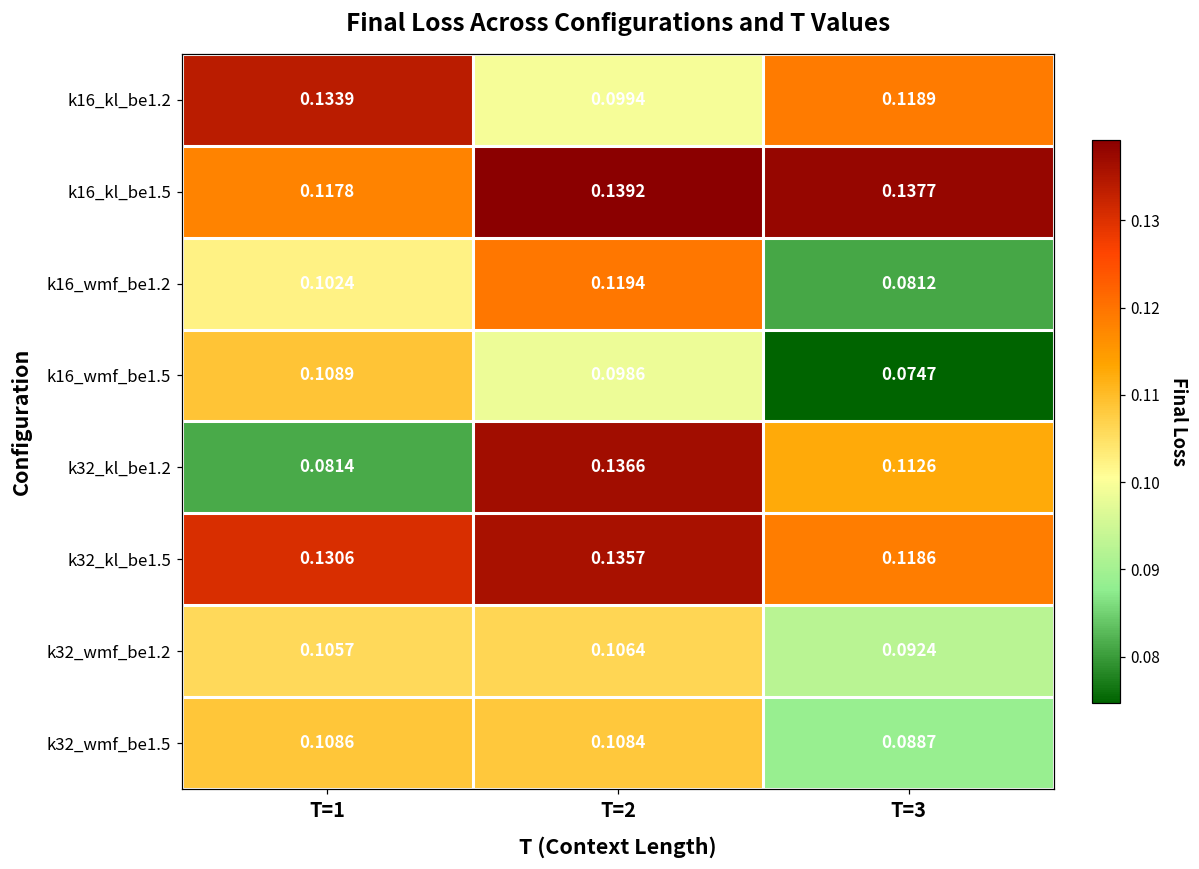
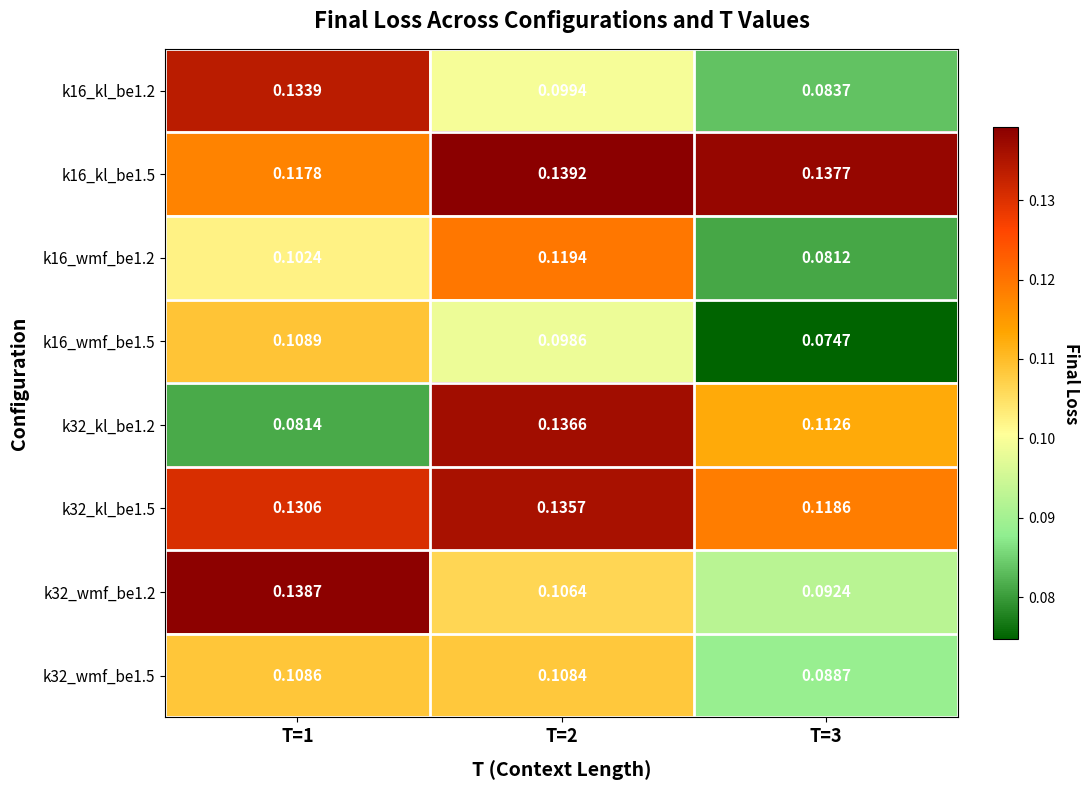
  {
    "k16_kl_be1.2": {
      "T=1": 0.1339,
      "T=2": 0.0994,
-     "T=3": 0.1189
+     "T=3": 0.0837
    },
    "k16_kl_be1.5": {
      "T=1": 0.1178,
      "T=2": 0.1392,
      "T=3": 0.1377
    },
    "k16_wmf_be1.2": {
      "T=1": 0.1024,
      "T=2": 0.1194,
      "T=3": 0.0812
    },
    "k16_wmf_be1.5": {
      "T=1": 0.1089,
      "T=2": 0.0986,
      "T=3": 0.0747
    },
    "k32_kl_be1.2": {
      "T=1": 0.0814,
      "T=2": 0.1366,
      "T=3": 0.1126
    },
    "k32_kl_be1.5": {
      "T=1": 0.1306,
      "T=2": 0.1357,
      "T=3": 0.1186
    },
    "k32_wmf_be1.2": {
-     "T=1": 0.1057,
+     "T=1": 0.1387,
      "T=2": 0.1064,
      "T=3": 0.0924
    },
    "k32_wmf_be1.5": {
      "T=1": 0.1086,
      "T=2": 0.1084,
      "T=3": 0.0887
    }
  }
